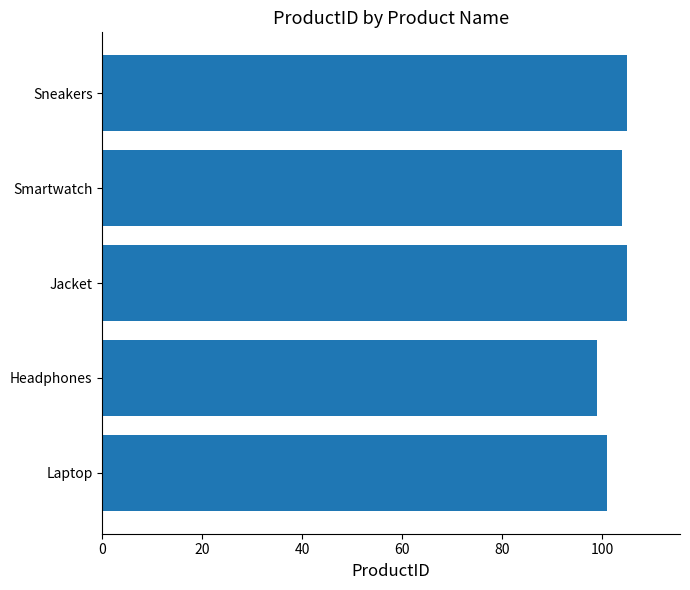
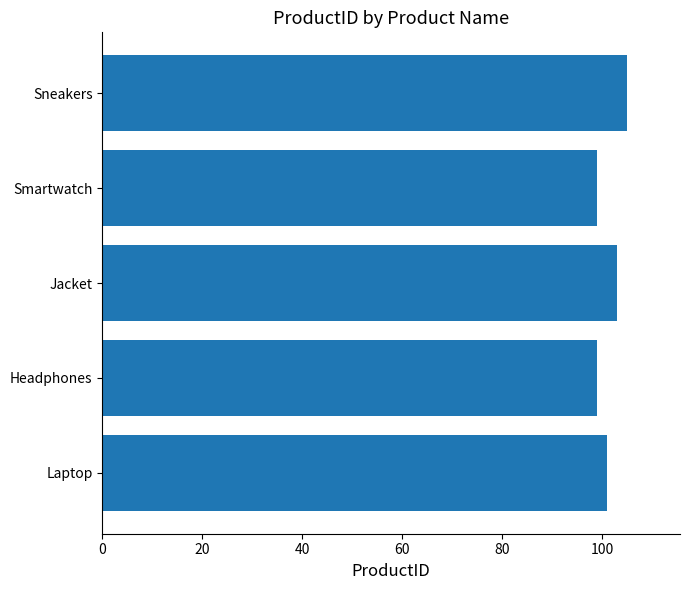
  {
    "Sneakers": 105,
-   "Smartwatch": 104,
-   "Jacket": 105,
+   "Smartwatch": 99,
+   "Jacket": 103,
    "Headphones": 99,
    "Laptop": 101
  }
